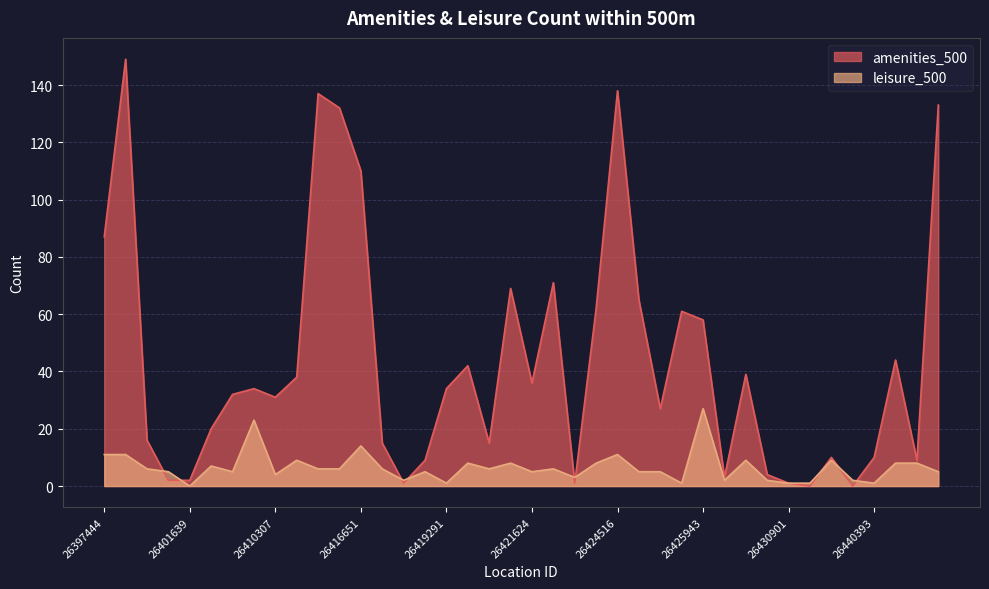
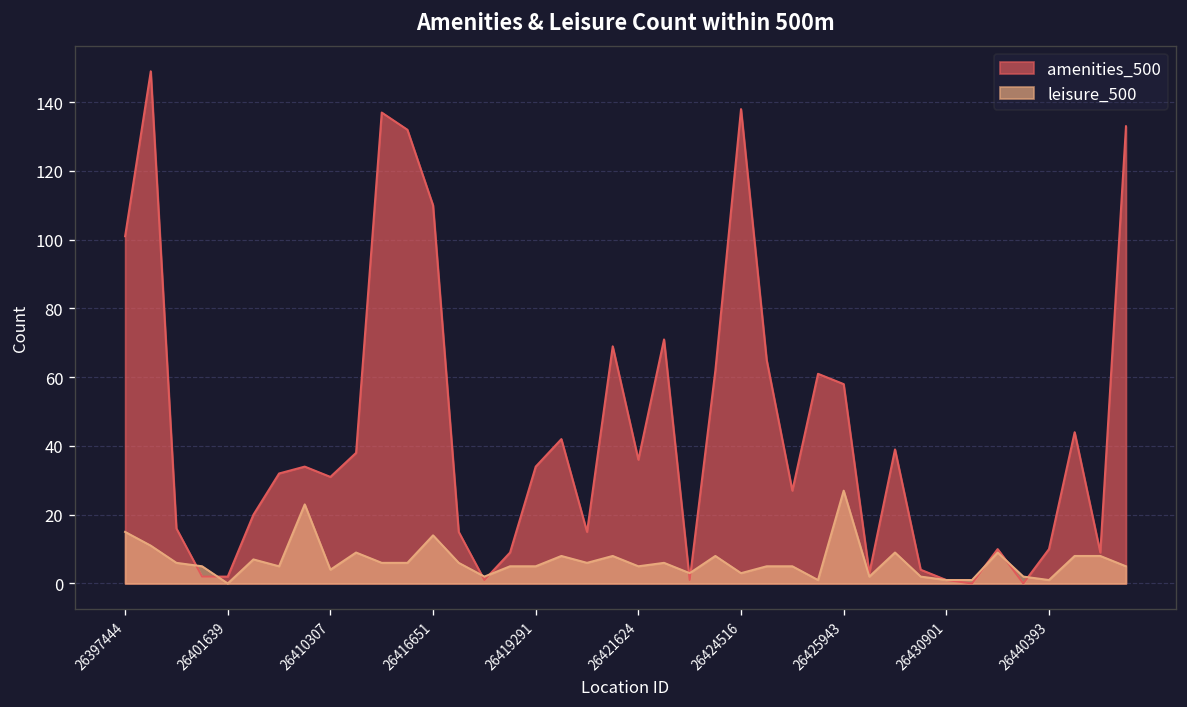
  {
    "amenities_500": {
-     "26397444": 87,
+     "26397444": 101,
      "26401639": 2,
      "26410307": 31,
      "26416651": 110,
      "26419291": 34,
      "26421624": 36,
      "26424516": 138,
      "26425943": 58,
      "26440393": 10
    },
    "leisure_500": {
-     "26397444": 11,
+     "26397444": 15,
      "26401639": 0,
      "26410307": 4,
      "26416651": 14,
-     "26419291": 1,
+     "26419291": 5,
      "26421624": 5,
-     "26424516": 11,
+     "26424516": 3,
      "26425943": 27,
      "26440393": 1
    }
  }
